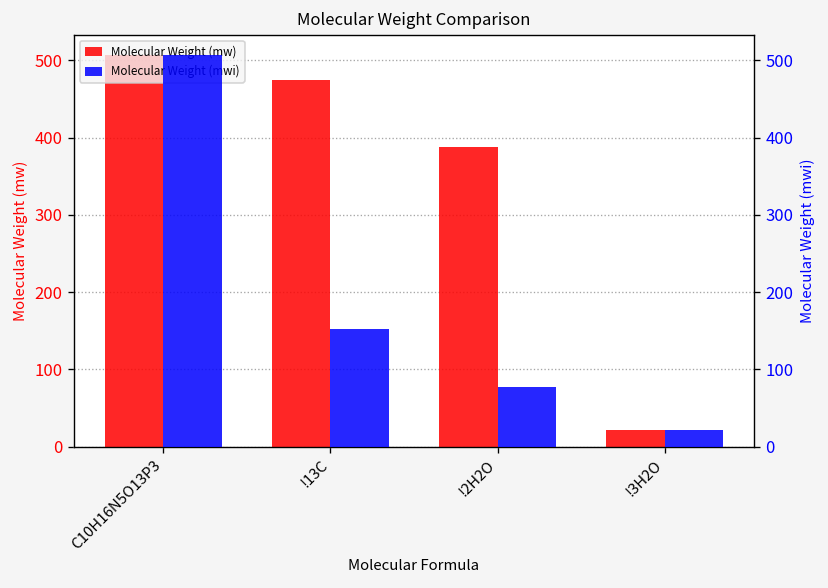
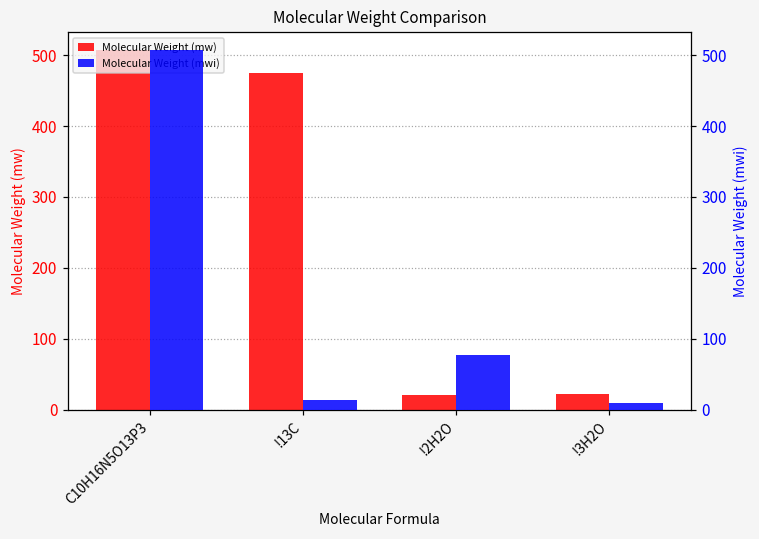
  {
    "Molecular Weight (mw)": {
      "!13C": 470,
-     "!2H2O": 390,
+     "!2H2O": 20,
      "!3H2O": 20
    },
    "Molecular Weight (mwi)": {
-     "!13C": 150,
+     "!13C": 10,
      "!2H2O": 80,
-     "!3H2O": 20
+     "!3H2O": 10
    }
  }
